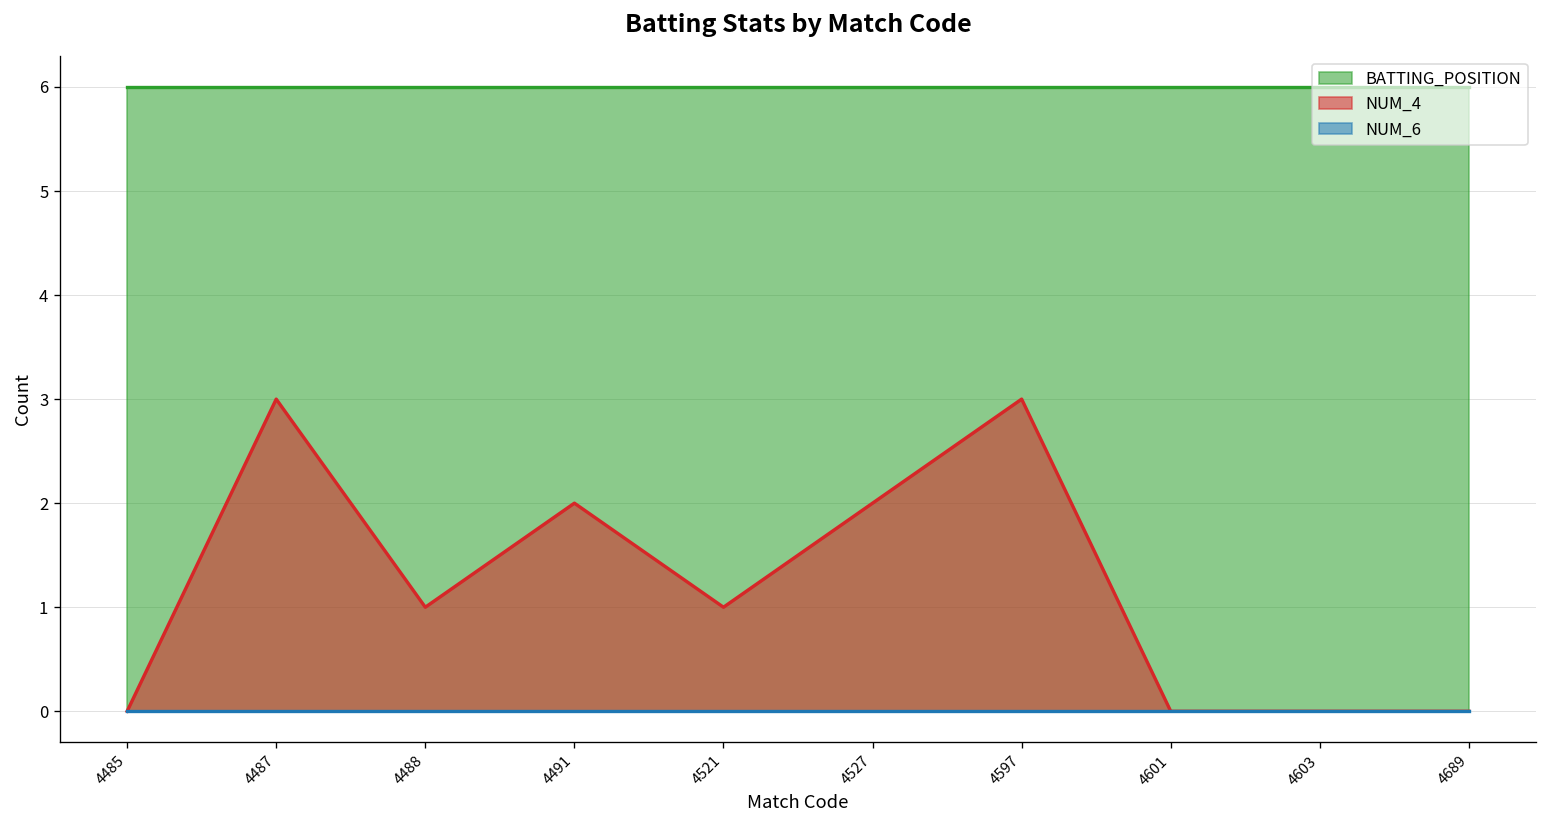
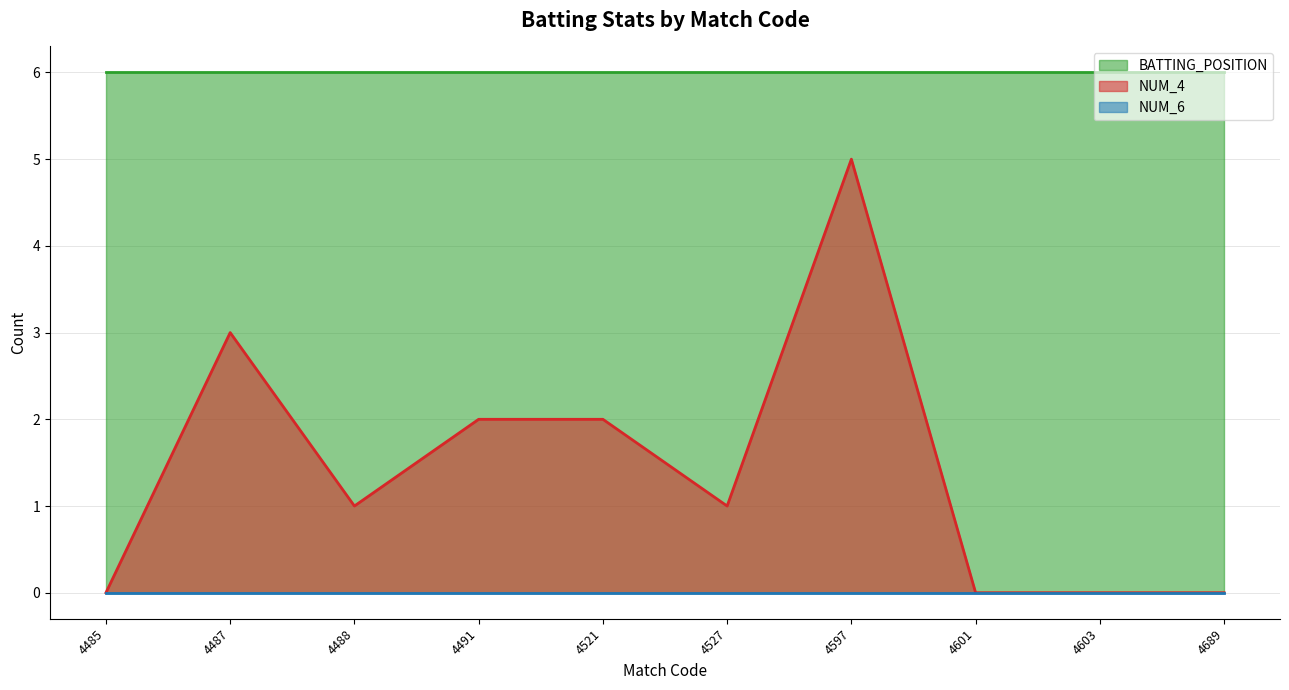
  {
    "BATTING_POSITION": {
      "4485": 6,
      "4487": 6,
      "4488": 6,
      "4491": 6,
      "4521": 6,
      "4527": 6,
      "4597": 6,
      "4601": 6
    },
    "NUM_4": {
      "4487": 3,
      "4488": 1,
      "4491": 2,
-     "4521": 1,
-     "4527": 2,
-     "4597": 3
+     "4521": 2,
+     "4527": 1,
+     "4597": 5
    },
    "NUM_6": {
      "4487": 0,
      "4488": 0,
      "4491": 0,
      "4521": 0,
      "4527": 0,
      "4597": 0
    }
  }
